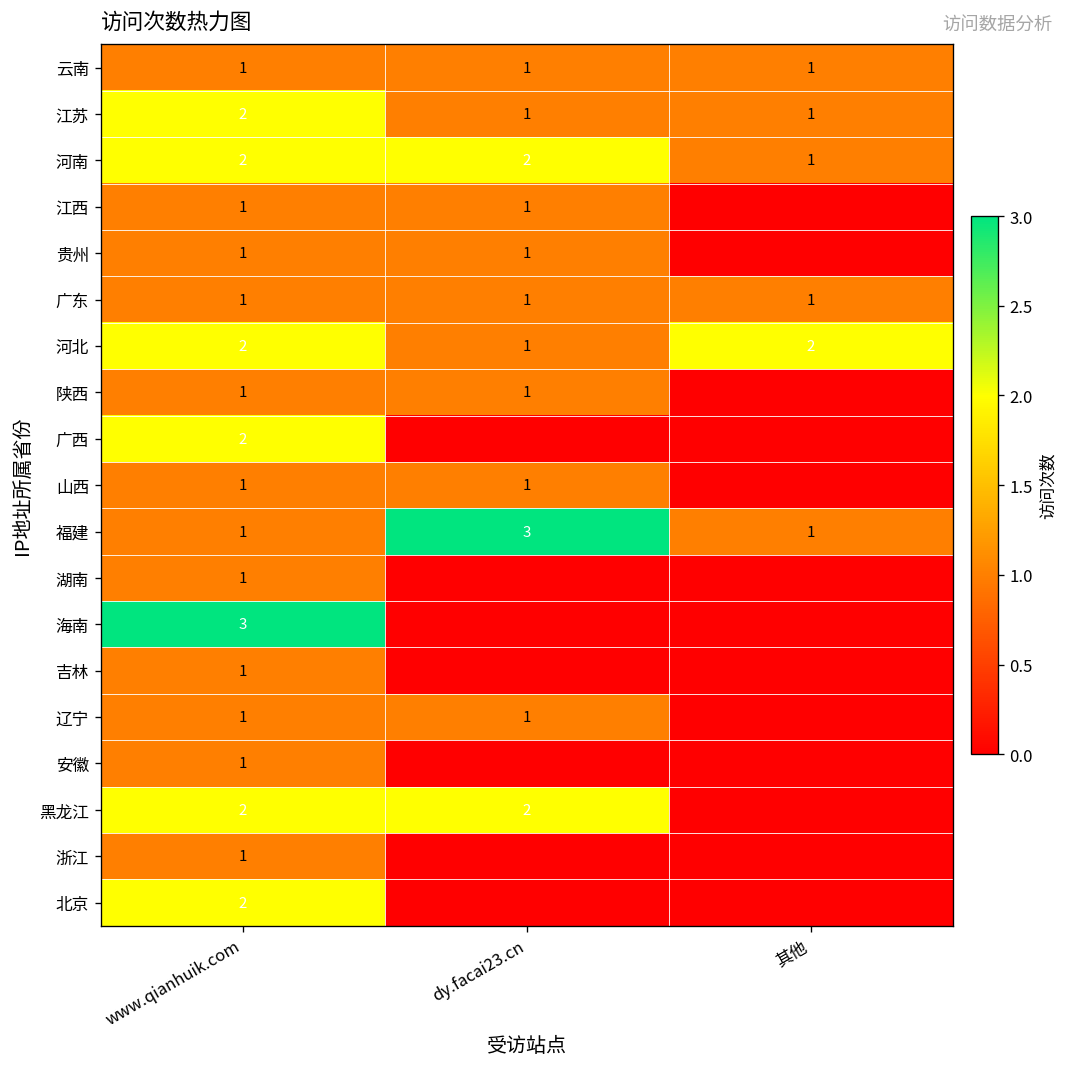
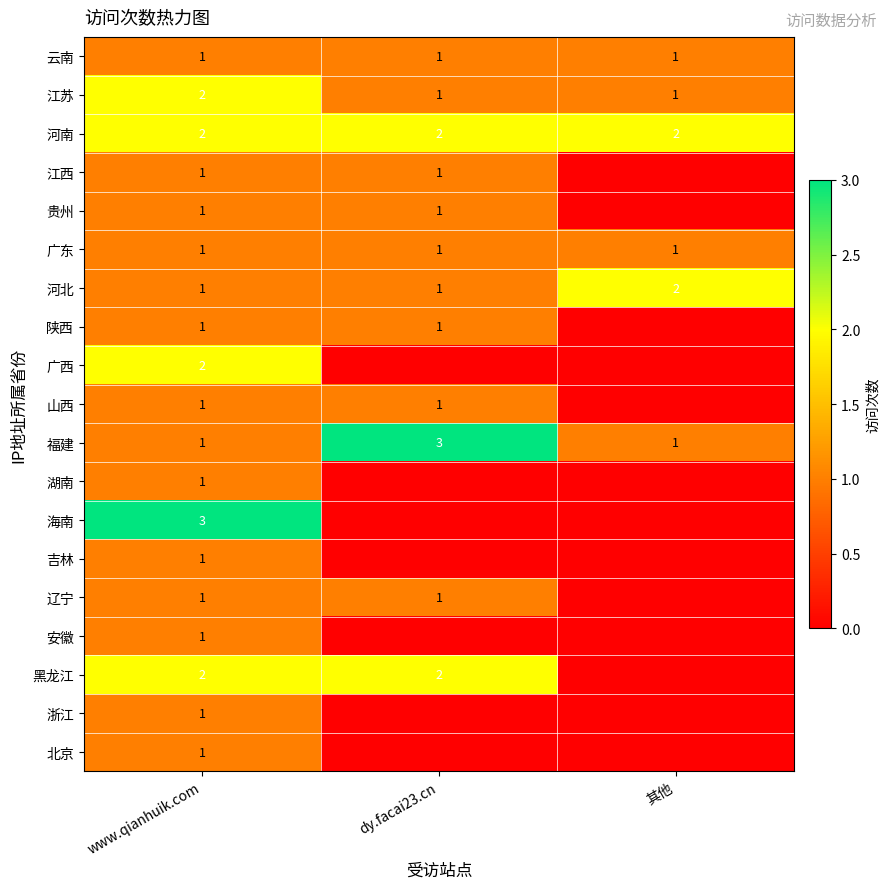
  {
    "云南": {
      "www.qianhuik.com": 1,
      "dy.facai23.cn": 1,
      "其他": 1
    },
    "江苏": {
      "www.qianhuik.com": 2,
      "dy.facai23.cn": 1,
      "其他": 1
    },
    "河南": {
      "www.qianhuik.com": 2,
      "dy.facai23.cn": 2,
-     "其他": 1
+     "其他": 2
    },
    "江西": {
      "www.qianhuik.com": 1,
      "dy.facai23.cn": 1
    },
    "贵州": {
      "www.qianhuik.com": 1,
      "dy.facai23.cn": 1
    },
    "广东": {
      "www.qianhuik.com": 1,
      "dy.facai23.cn": 1,
      "其他": 1
    },
    "河北": {
-     "www.qianhuik.com": 2,
+     "www.qianhuik.com": 1,
      "dy.facai23.cn": 1,
      "其他": 2
    },
    "陕西": {
      "www.qianhuik.com": 1,
      "dy.facai23.cn": 1
    },
    "广西": {
      "www.qianhuik.com": 2
    },
    "山西": {
      "www.qianhuik.com": 1,
      "dy.facai23.cn": 1
    },
    "福建": {
      "www.qianhuik.com": 1,
      "dy.facai23.cn": 3,
      "其他": 1
    },
    "湖南": {
      "www.qianhuik.com": 1
    },
    "海南": {
      "www.qianhuik.com": 3
    },
    "吉林": {
      "www.qianhuik.com": 1
    },
    "辽宁": {
      "www.qianhuik.com": 1,
      "dy.facai23.cn": 1
    },
    "安徽": {
      "www.qianhuik.com": 1
    },
    "黑龙江": {
      "www.qianhuik.com": 2,
      "dy.facai23.cn": 2
    },
    "浙江": {
      "www.qianhuik.com": 1
    },
    "北京": {
-     "www.qianhuik.com": 2
+     "www.qianhuik.com": 1
    }
  }
